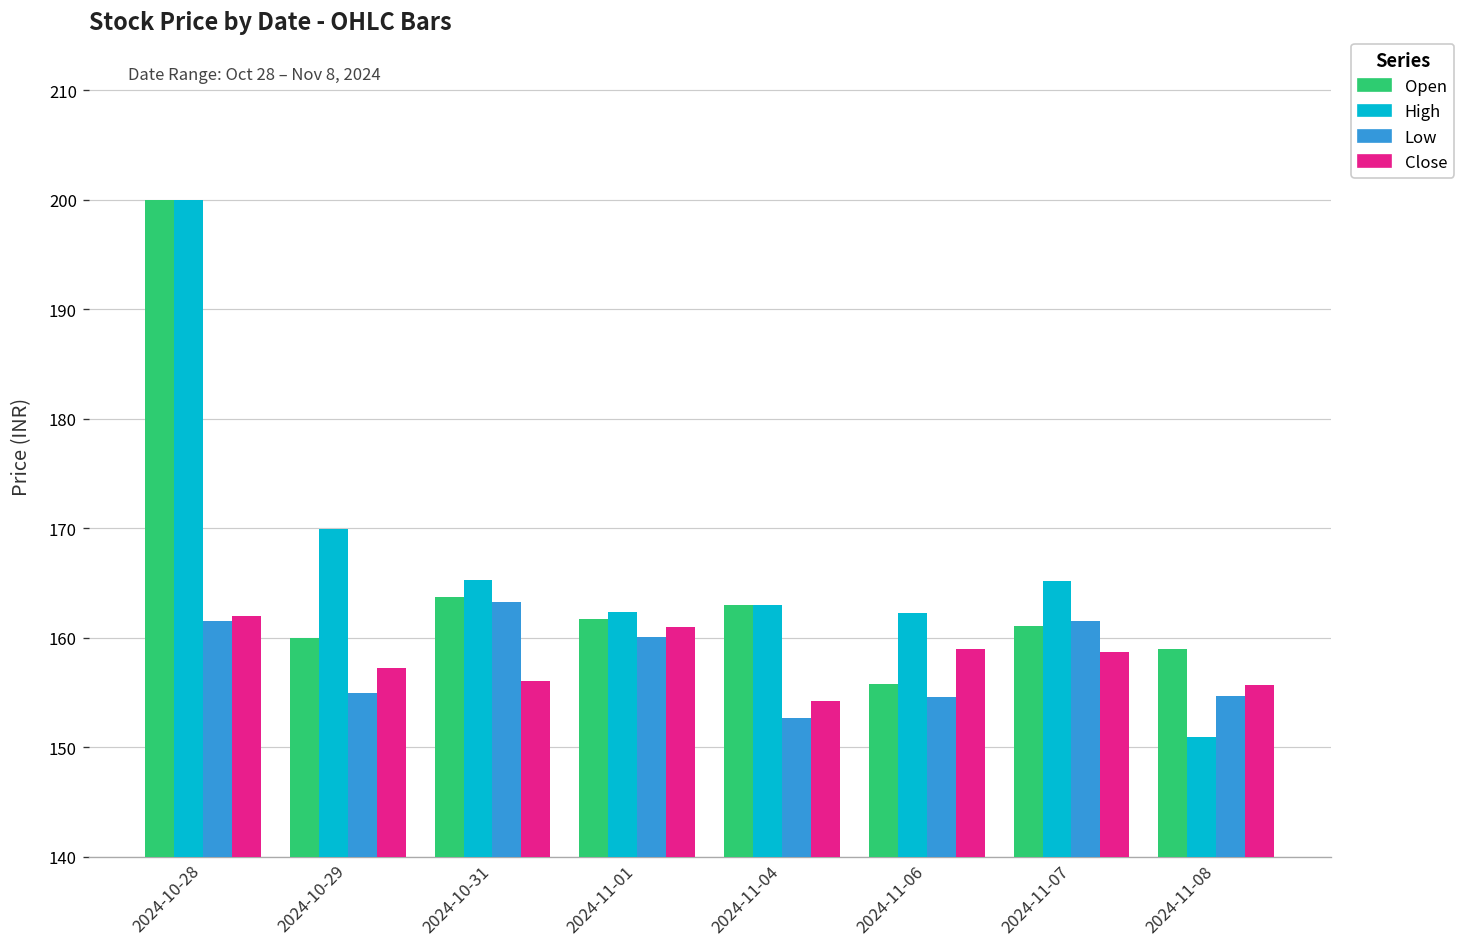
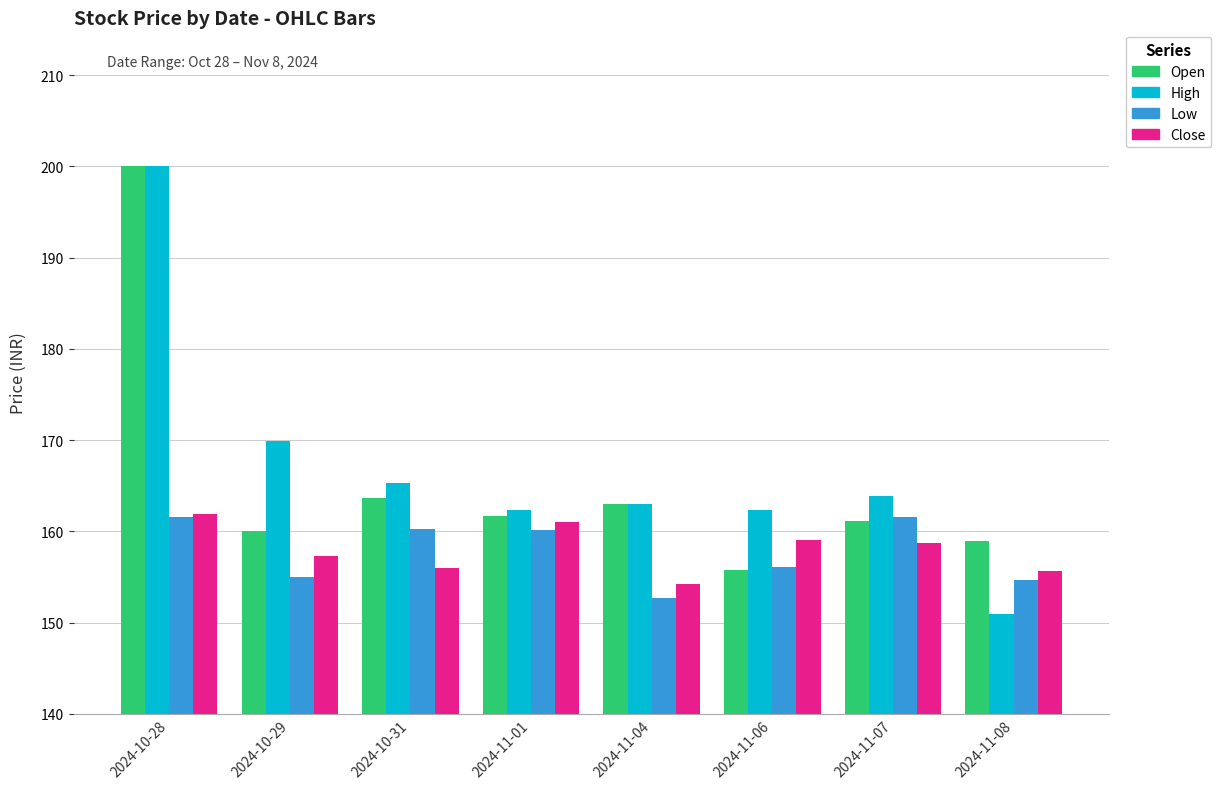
  {
    "Open": {
      "2024-10-28": 200,
      "2024-10-29": 160,
      "2024-10-31": 164,
      "2024-11-01": 162,
      "2024-11-04": 163,
      "2024-11-06": 156,
      "2024-11-07": 161,
      "2024-11-08": 159
    },
    "High": {
      "2024-10-28": 200,
      "2024-10-29": 170,
      "2024-10-31": 165,
      "2024-11-01": 162,
      "2024-11-04": 163,
      "2024-11-06": 162,
-     "2024-11-07": 165,
+     "2024-11-07": 164,
      "2024-11-08": 151
    },
    "Low": {
      "2024-10-28": 162,
      "2024-10-29": 155,
-     "2024-10-31": 163,
+     "2024-10-31": 160,
      "2024-11-01": 160,
      "2024-11-04": 153,
-     "2024-11-06": 155,
+     "2024-11-06": 156,
      "2024-11-07": 162,
      "2024-11-08": 155
    },
    "Close": {
      "2024-10-28": 162,
      "2024-10-29": 157,
      "2024-10-31": 156,
      "2024-11-01": 161,
      "2024-11-04": 154,
      "2024-11-06": 159,
      "2024-11-07": 159,
      "2024-11-08": 156
    }
  }
